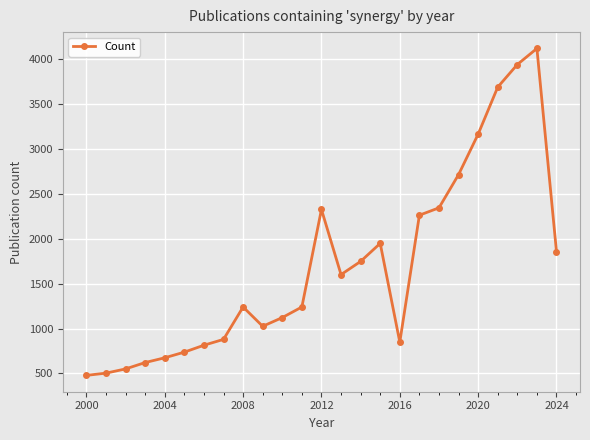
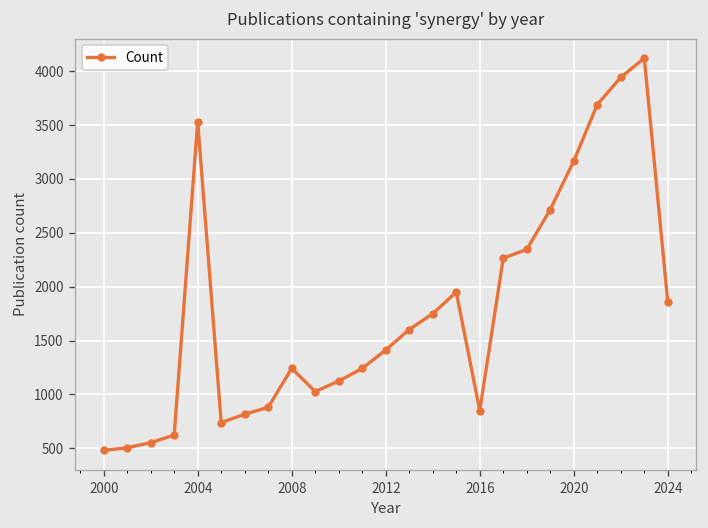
  {
    "2000": 500,
-   "2004": 700,
+   "2004": 3500,
    "2008": 1200,
-   "2012": 2300,
+   "2012": 1400,
    "2016": 800,
    "2020": 3200,
    "2024": 1900
  }
